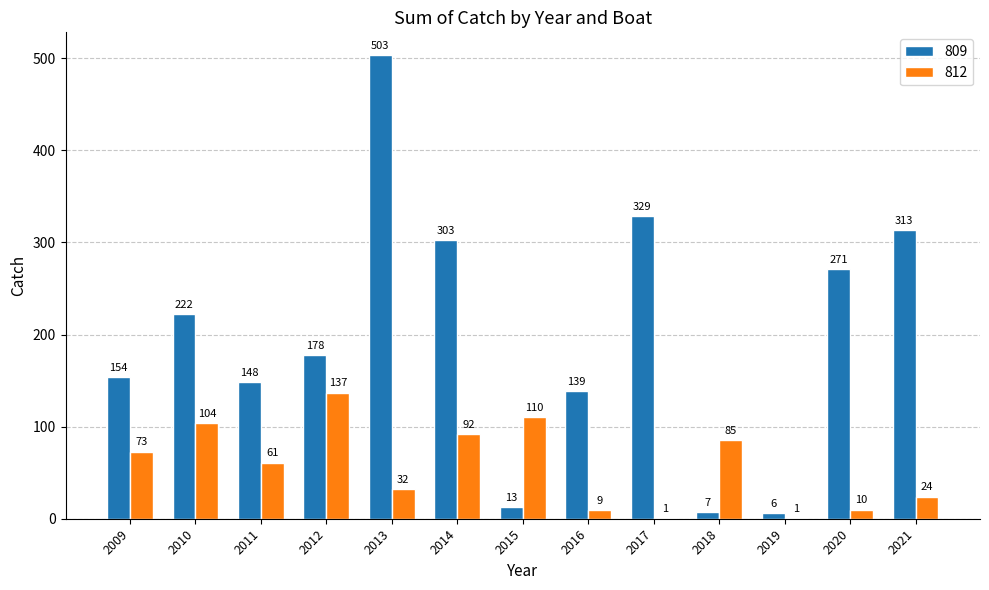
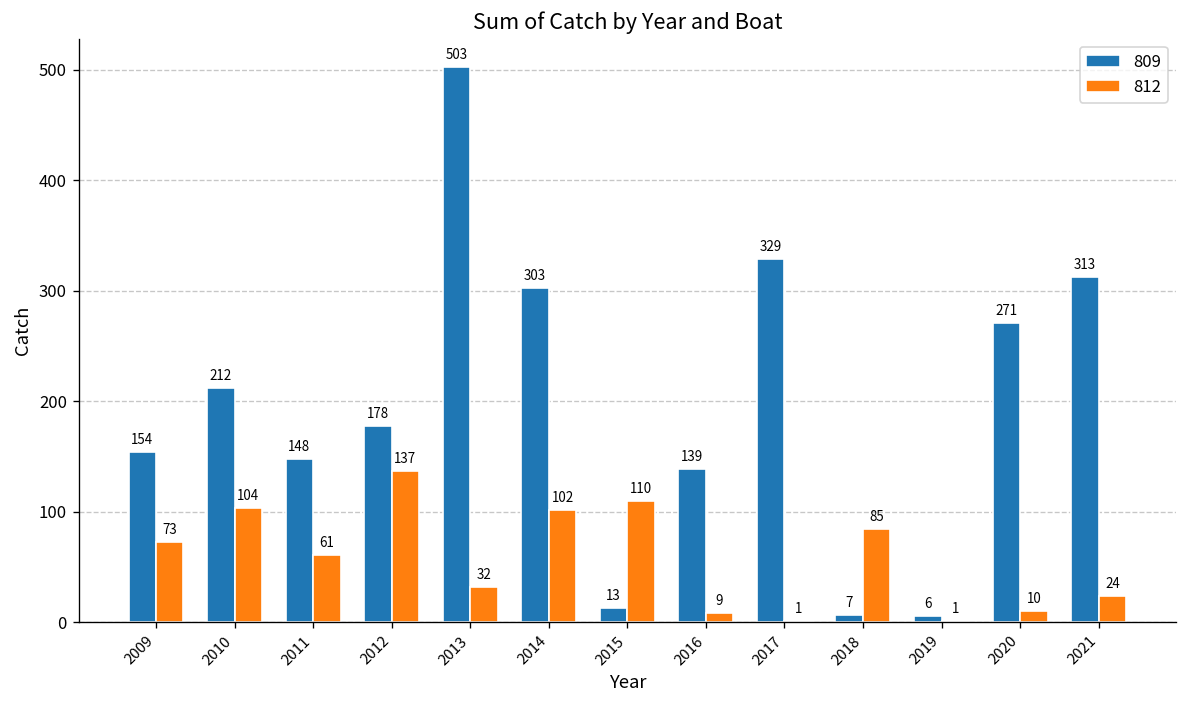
  {
    "809": {
      "2009": 154,
-     "2010": 222,
+     "2010": 212,
      "2011": 148,
      "2012": 178,
      "2013": 503,
      "2014": 303,
      "2015": 13,
      "2016": 139,
      "2017": 329,
      "2018": 7,
      "2019": 6,
      "2020": 271,
      "2021": 313
    },
    "812": {
      "2009": 73,
      "2010": 104,
      "2011": 61,
      "2012": 137,
      "2013": 32,
-     "2014": 92,
+     "2014": 102,
      "2015": 110,
      "2016": 9,
      "2017": 1,
      "2018": 85,
      "2019": 1,
      "2020": 10,
      "2021": 24
    }
  }
